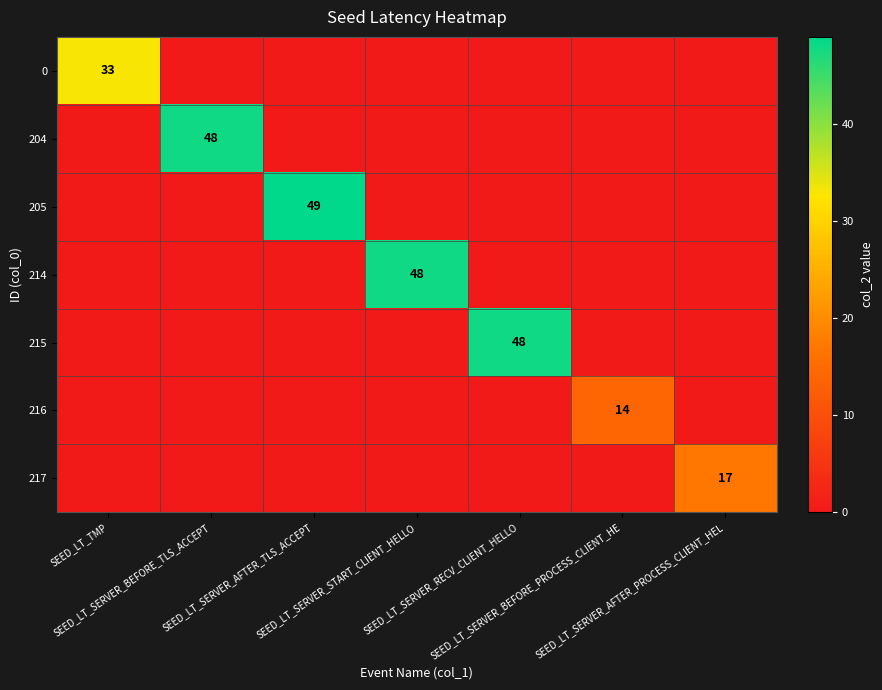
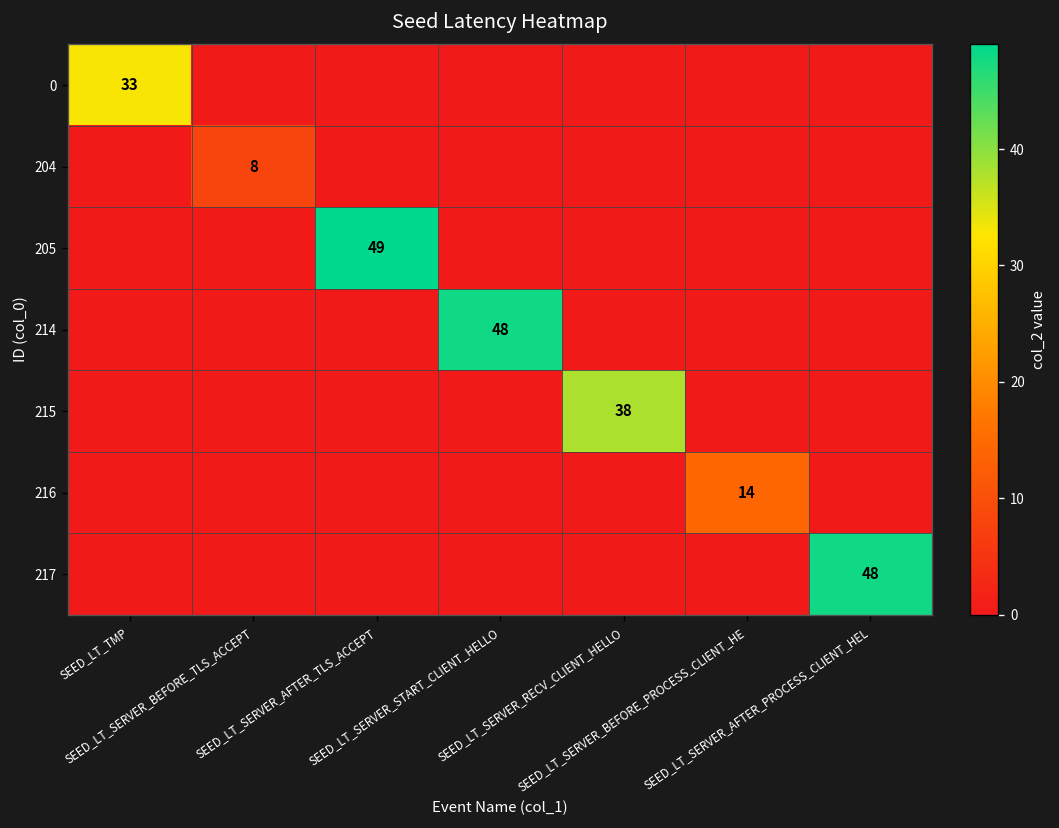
  {
    "0": {
      "SEED_LT_TMP": 33
    },
    "204": {
-     "SEED_LT_SERVER_BEFORE_TLS_ACCEPT": 48
+     "SEED_LT_SERVER_BEFORE_TLS_ACCEPT": 8
    },
    "205": {
      "SEED_LT_SERVER_AFTER_TLS_ACCEPT": 49
    },
    "214": {
      "SEED_LT_SERVER_START_CLIENT_HELLO": 48
    },
    "215": {
-     "SEED_LT_SERVER_RECV_CLIENT_HELLO": 48
+     "SEED_LT_SERVER_RECV_CLIENT_HELLO": 38
    },
    "216": {
      "SEED_LT_SERVER_BEFORE_PROCESS_CLIENT_HE": 14
    },
    "217": {
-     "SEED_LT_SERVER_AFTER_PROCESS_CLIENT_HEL": 17
+     "SEED_LT_SERVER_AFTER_PROCESS_CLIENT_HEL": 48
    }
  }
